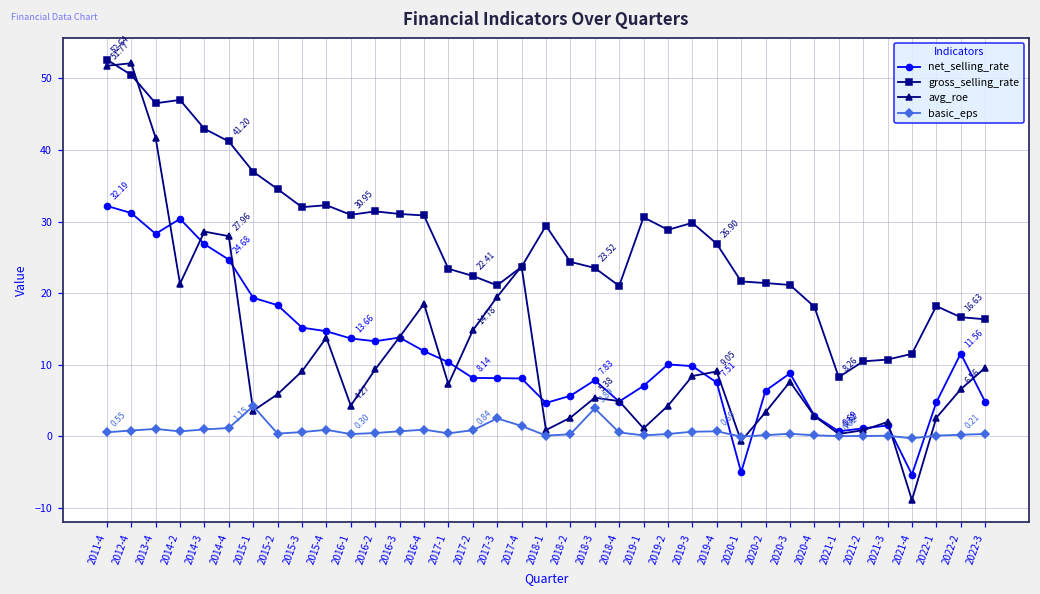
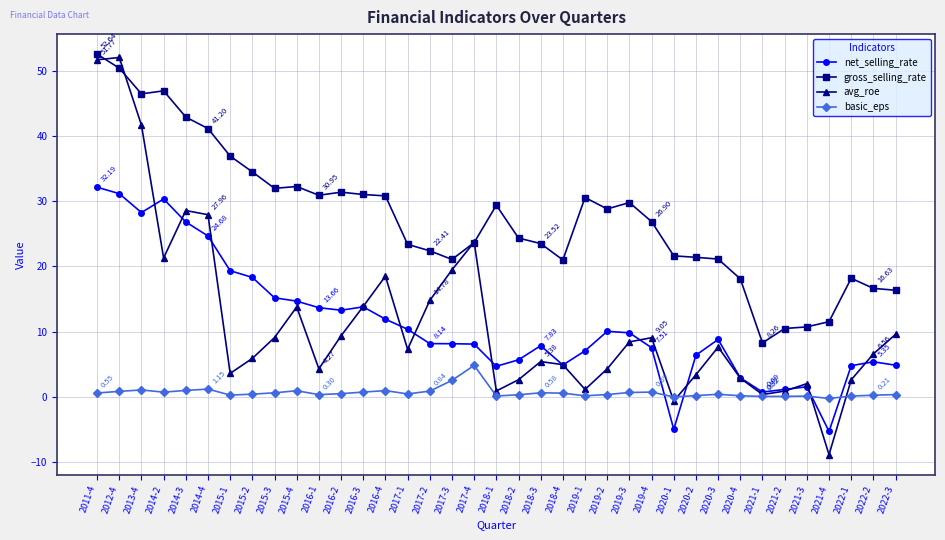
  {
    "net_selling_rate": {
      "2011-4": 32.19,
      "2014-4": 24.68,
      "2016-1": 13.66,
      "2017-2": 8.14,
      "2018-3": 7.83,
-     "2022-2": 11.56
+     "2022-2": 5.35
    },
    "basic_eps": {
      "2011-4": 0.55,
      "2014-4": 1.15,
-     "2015-1": 4,
+     "2015-1": 0,
      "2016-1": 0.30,
      "2017-2": 0.84,
-     "2017-4": 1,
-     "2018-3": 3.89,
+     "2017-4": 5,
+     "2018-3": 0.58,
      "2019-4": 0.69,
      "2022-2": 0.21
    }
  }
